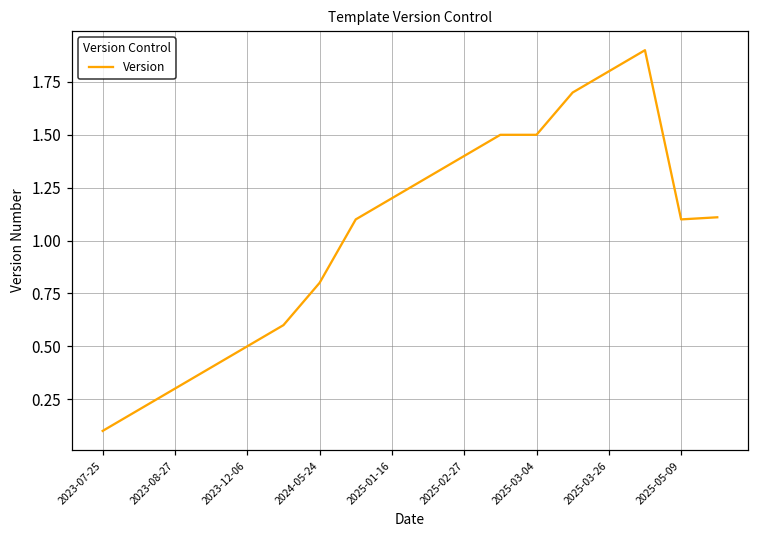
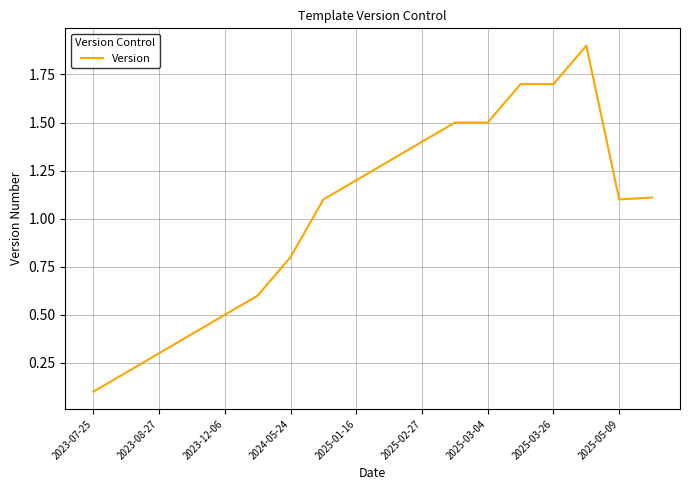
  {
    "2023-07-25": 0.1,
    "2023-08-27": 0.3,
    "2023-12-06": 0.5,
    "2024-05-24": 0.8,
    "2025-01-16": 1.2,
    "2025-02-27": 1.4,
    "2025-03-04": 1.5,
-   "2025-03-26": 1.8
+   "2025-03-26": 1.7
  }
